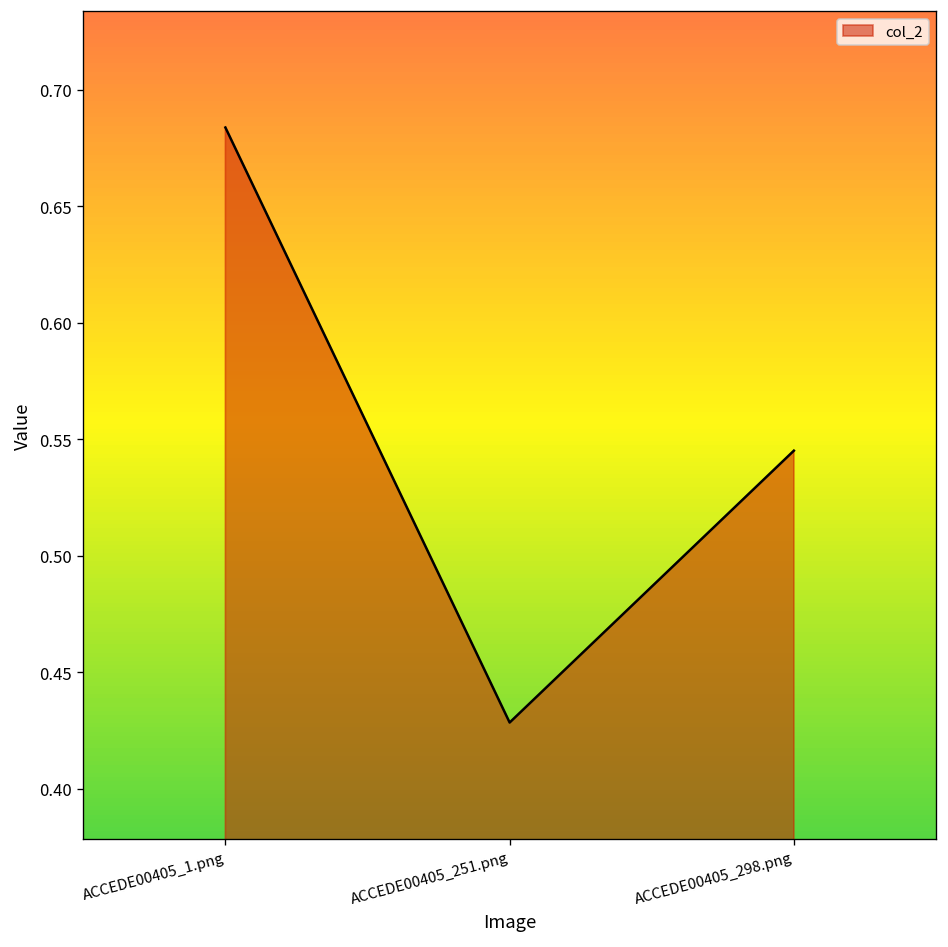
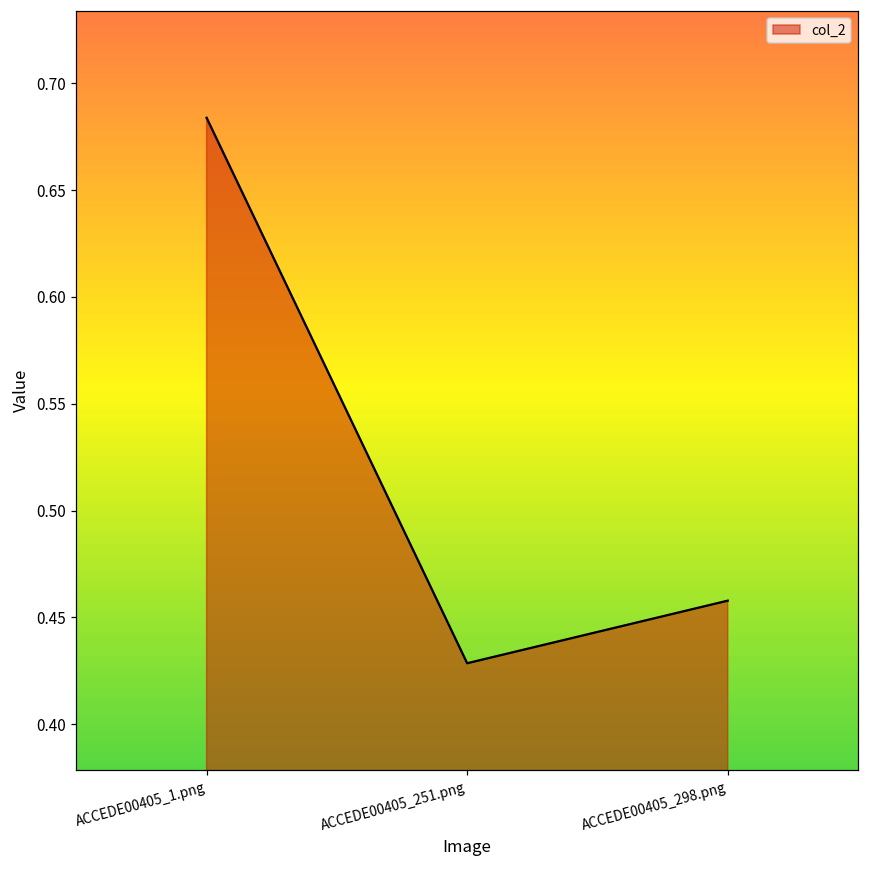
  {
    "ACCEDE00405_1.png": 0.684,
    "ACCEDE00405_251.png": 0.428,
-   "ACCEDE00405_298.png": 0.545
+   "ACCEDE00405_298.png": 0.458
  }
